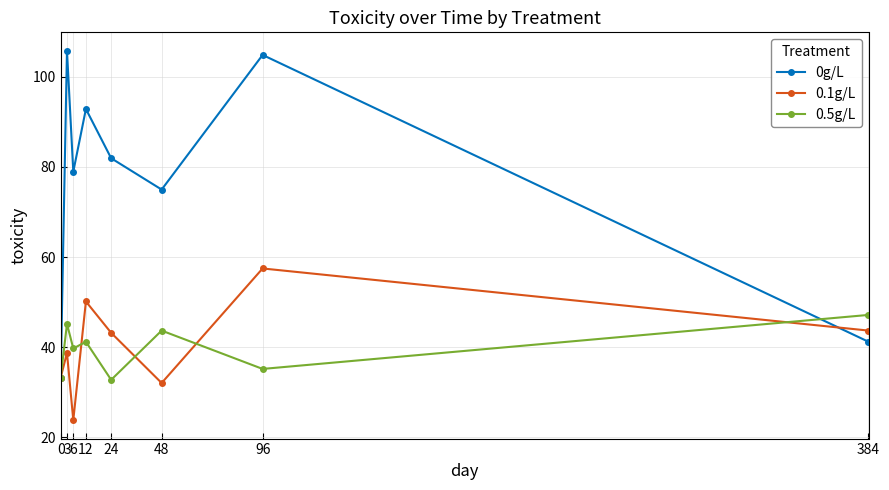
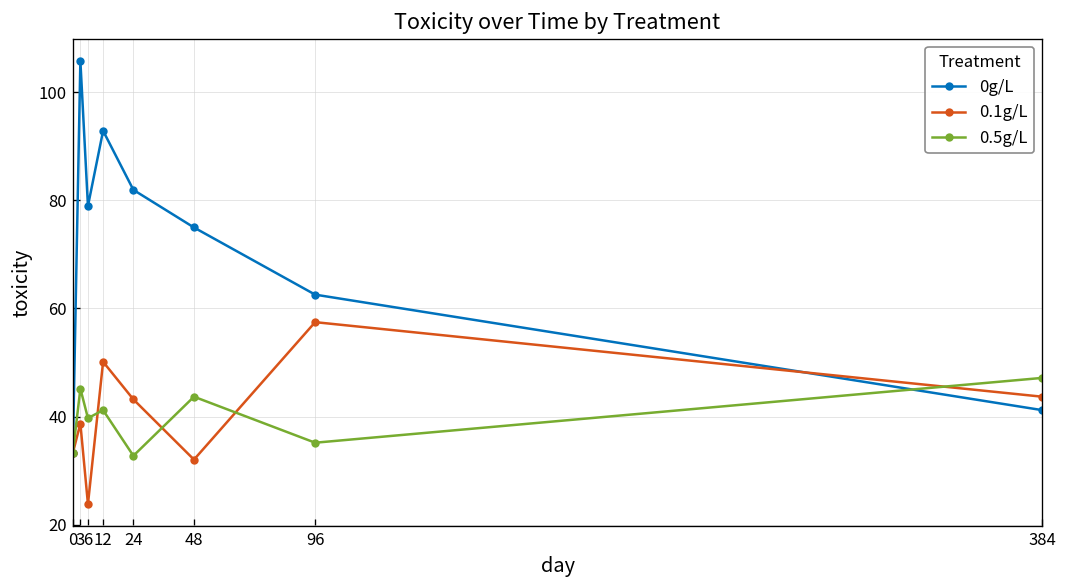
  {
    "0g/L": {
      "12": 93,
      "24": 82,
      "48": 75,
-     "96": 105,
+     "96": 63,
      "384": 41
    },
    "0.1g/L": {
      "12": 50,
      "24": 43,
      "48": 32,
      "96": 57,
      "384": 44
    },
    "0.5g/L": {
      "12": 41,
      "24": 33,
      "48": 44,
      "96": 35,
      "384": 47
    }
  }
